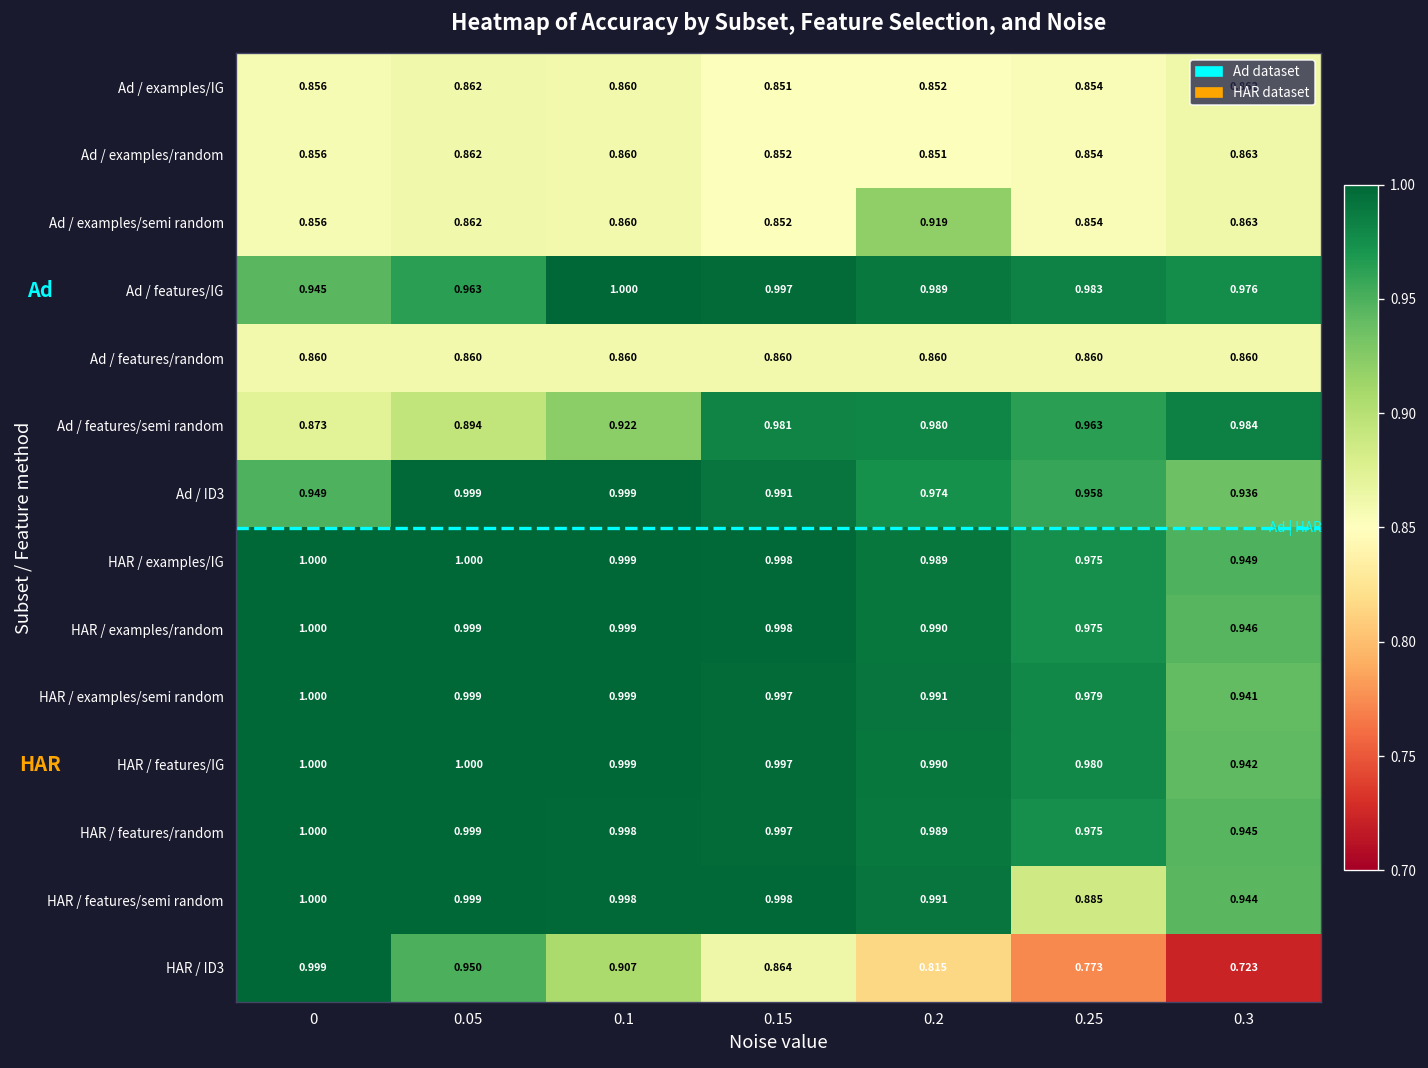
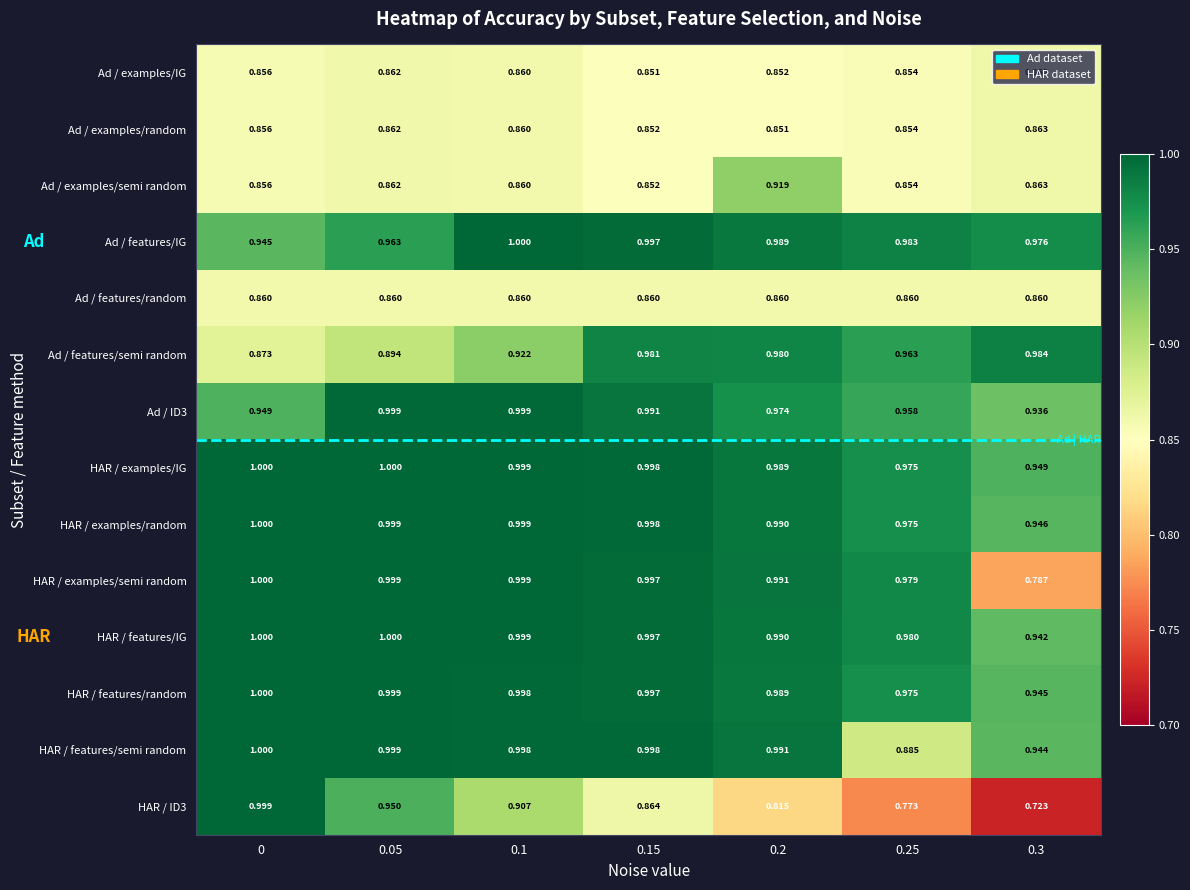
  {
    "Ad / examples/IG": {
      "0": 0.856,
      "0.05": 0.862,
      "0.1": 0.860,
      "0.15": 0.851,
      "0.2": 0.852,
      "0.25": 0.854
    },
    "Ad / examples/random": {
      "0": 0.856,
      "0.05": 0.862,
      "0.1": 0.860,
      "0.15": 0.852,
      "0.2": 0.851,
      "0.25": 0.854,
      "0.3": 0.863
    },
    "Ad / examples/semi random": {
      "0": 0.856,
      "0.05": 0.862,
      "0.1": 0.860,
      "0.15": 0.852,
      "0.2": 0.919,
      "0.25": 0.854,
      "0.3": 0.863
    },
    "Ad / features/IG": {
      "0": 0.945,
      "0.05": 0.963,
      "0.1": 1.000,
      "0.15": 0.997,
      "0.2": 0.989,
      "0.25": 0.983,
      "0.3": 0.976
    },
    "Ad / features/random": {
      "0": 0.860,
      "0.05": 0.860,
      "0.1": 0.860,
      "0.15": 0.860,
      "0.2": 0.860,
      "0.25": 0.860,
      "0.3": 0.860
    },
    "Ad / features/semi random": {
      "0": 0.873,
      "0.05": 0.894,
      "0.1": 0.922,
      "0.15": 0.981,
      "0.2": 0.980,
      "0.25": 0.963,
      "0.3": 0.984
    },
    "Ad / ID3": {
      "0": 0.949,
      "0.05": 0.999,
      "0.1": 0.999,
      "0.15": 0.991,
      "0.2": 0.974,
      "0.25": 0.958
    },
    "HAR / examples/IG": {
      "0": 1.000,
      "0.05": 1.000,
      "0.1": 0.999,
      "0.15": 0.998,
      "0.2": 0.989,
      "0.25": 0.975
    },
    "HAR / examples/random": {
      "0": 1.000,
      "0.05": 0.999,
      "0.1": 0.999,
      "0.15": 0.998,
      "0.2": 0.990,
      "0.25": 0.975,
      "0.3": 0.946
    },
    "HAR / examples/semi random": {
      "0": 1.000,
      "0.05": 0.999,
      "0.1": 0.999,
      "0.15": 0.997,
      "0.2": 0.991,
      "0.25": 0.979,
-     "0.3": 0.941
+     "0.3": 0.787
    },
    "HAR / features/IG": {
      "0": 1.000,
      "0.05": 1.000,
      "0.1": 0.999,
      "0.15": 0.997,
      "0.2": 0.990,
      "0.25": 0.980,
      "0.3": 0.942
    },
    "HAR / features/random": {
      "0": 1.000,
      "0.05": 0.999,
      "0.1": 0.998,
      "0.15": 0.997,
      "0.2": 0.989,
      "0.25": 0.975,
      "0.3": 0.945
    },
    "HAR / features/semi random": {
      "0": 1.000,
      "0.05": 0.999,
      "0.1": 0.998,
      "0.15": 0.998,
      "0.2": 0.991,
      "0.25": 0.885,
      "0.3": 0.944
    },
    "HAR / ID3": {
      "0": 0.999,
      "0.05": 0.950,
      "0.1": 0.907,
      "0.15": 0.864,
      "0.2": 0.815,
      "0.25": 0.773,
      "0.3": 0.723
    }
  }
